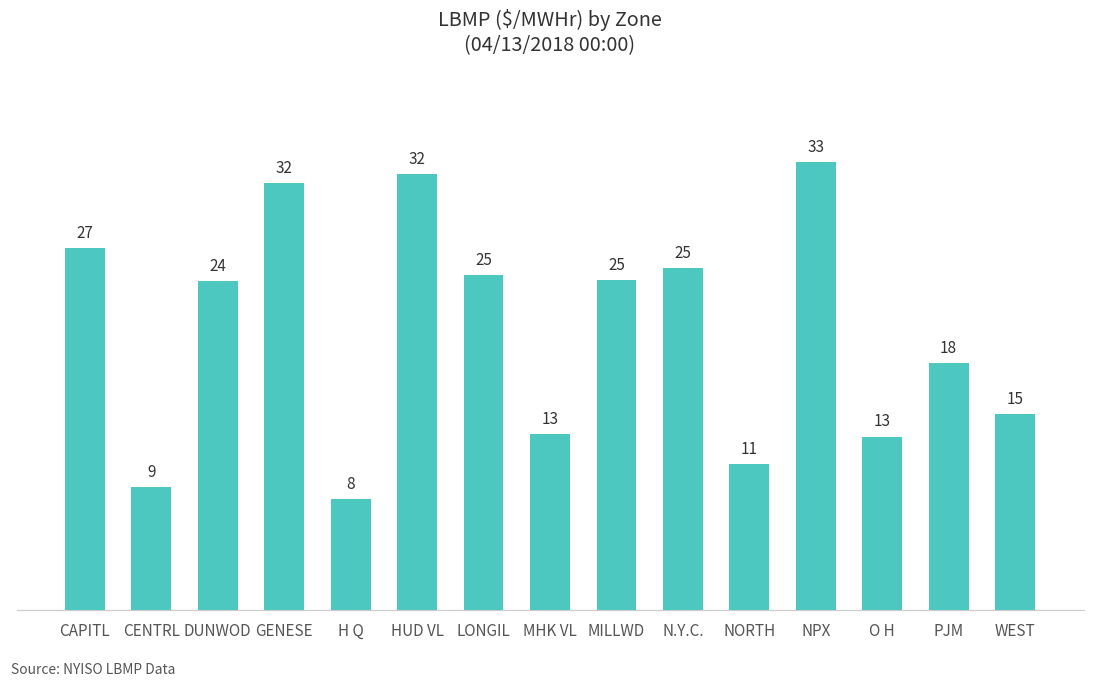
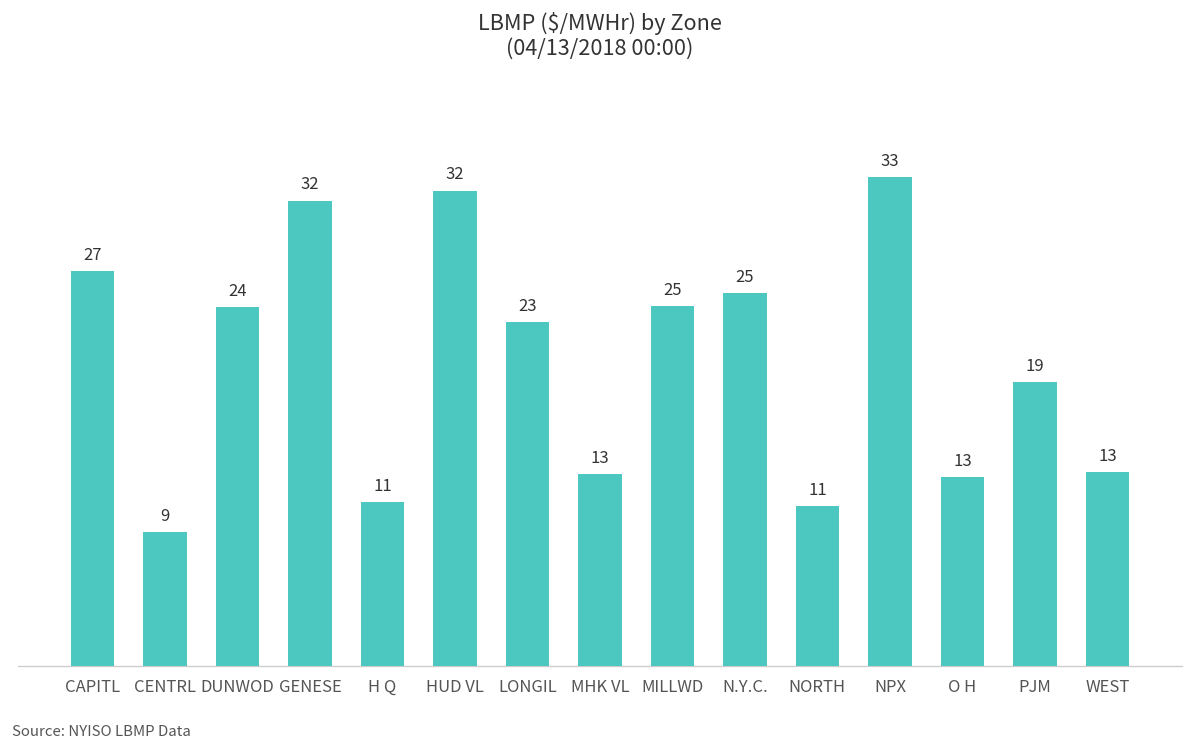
  {
    "CAPITL": 27,
    "CENTRL": 9,
    "DUNWOD": 24,
    "GENESE": 32,
-   "H Q": 8,
+   "H Q": 11,
    "HUD VL": 32,
-   "LONGIL": 25,
+   "LONGIL": 23,
    "MHK VL": 13,
    "MILLWD": 25,
    "N.Y.C.": 25,
    "NORTH": 11,
    "NPX": 33,
    "O H": 13,
-   "PJM": 18,
-   "WEST": 15
+   "PJM": 19,
+   "WEST": 13
  }
